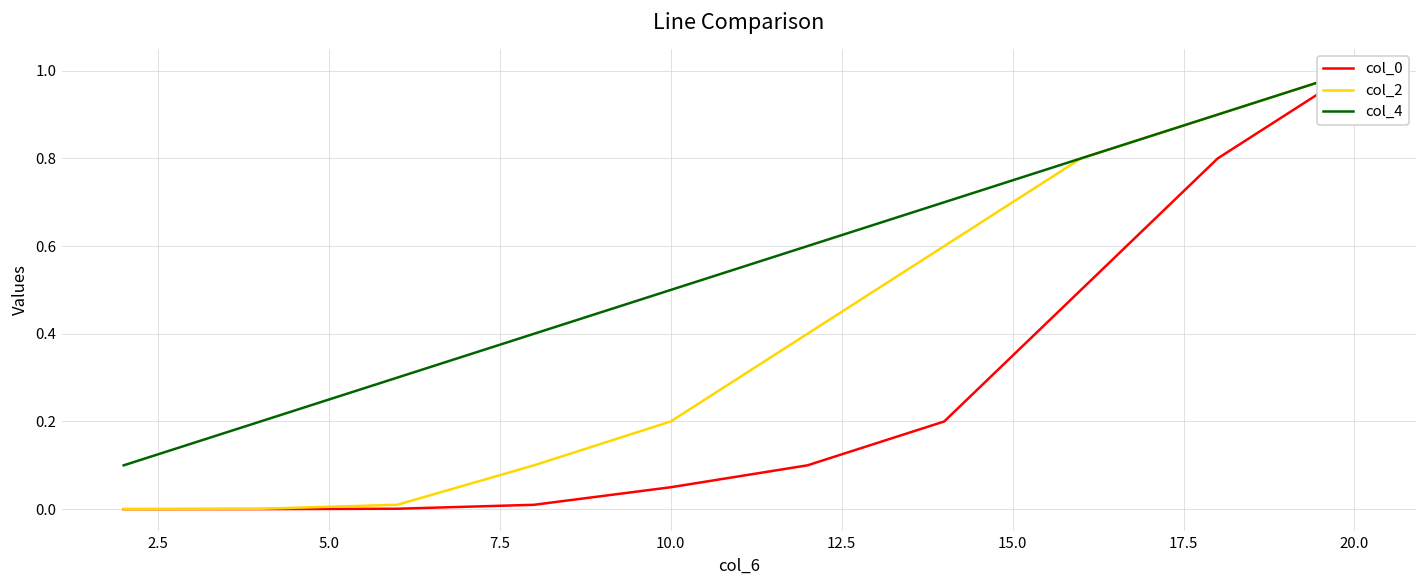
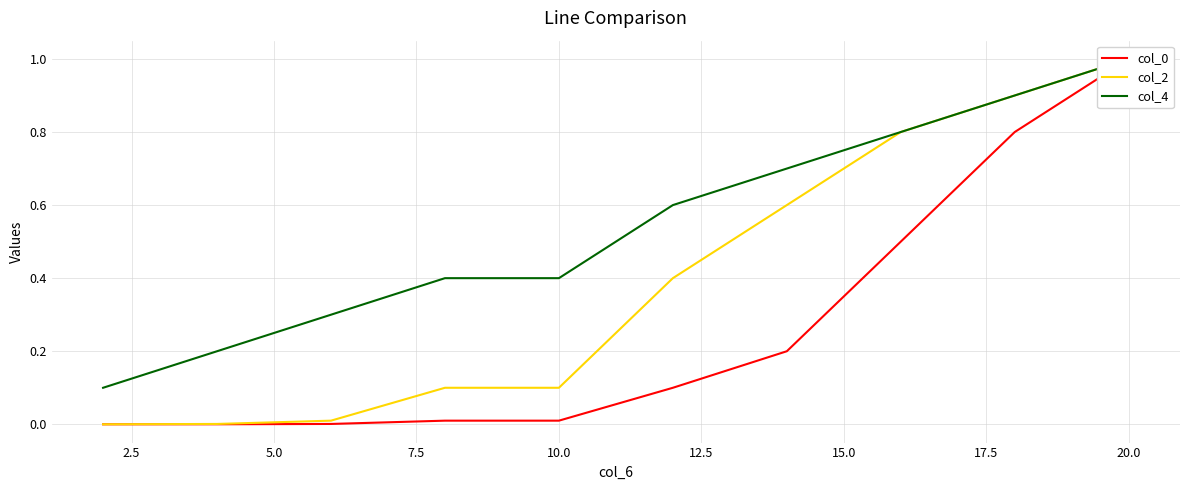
  {
    "col_0": {
-     "10.0": 0.05
+     "10.0": 0.01
    },
    "col_2": {
-     "10.0": 0.2
+     "10.0": 0.1
    },
    "col_4": {
-     "10.0": 0.5
+     "10.0": 0.4
    }
  }
